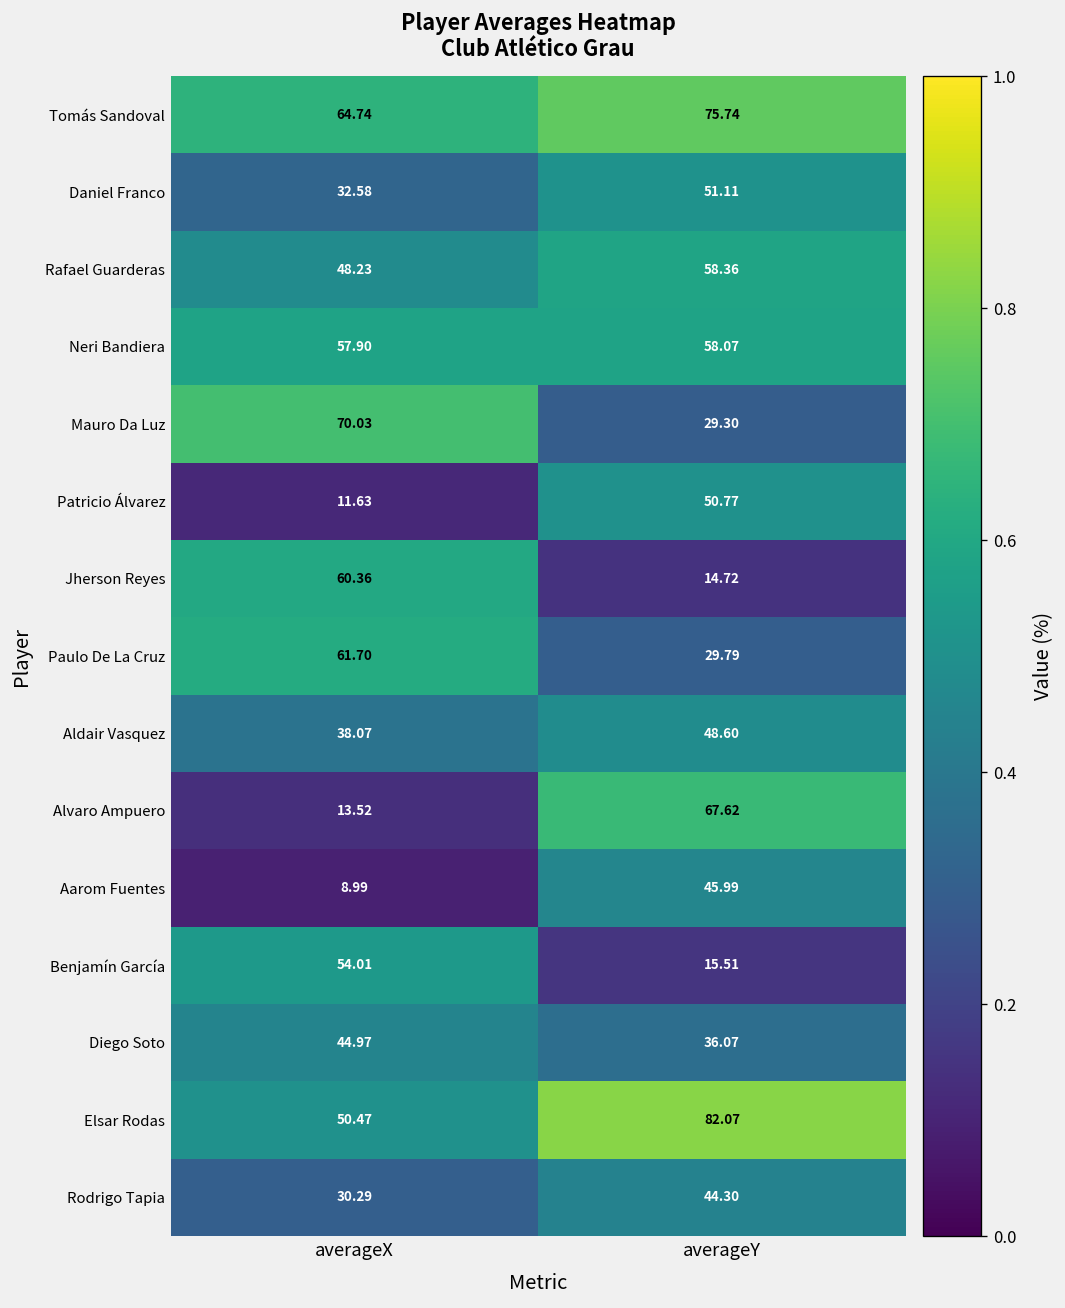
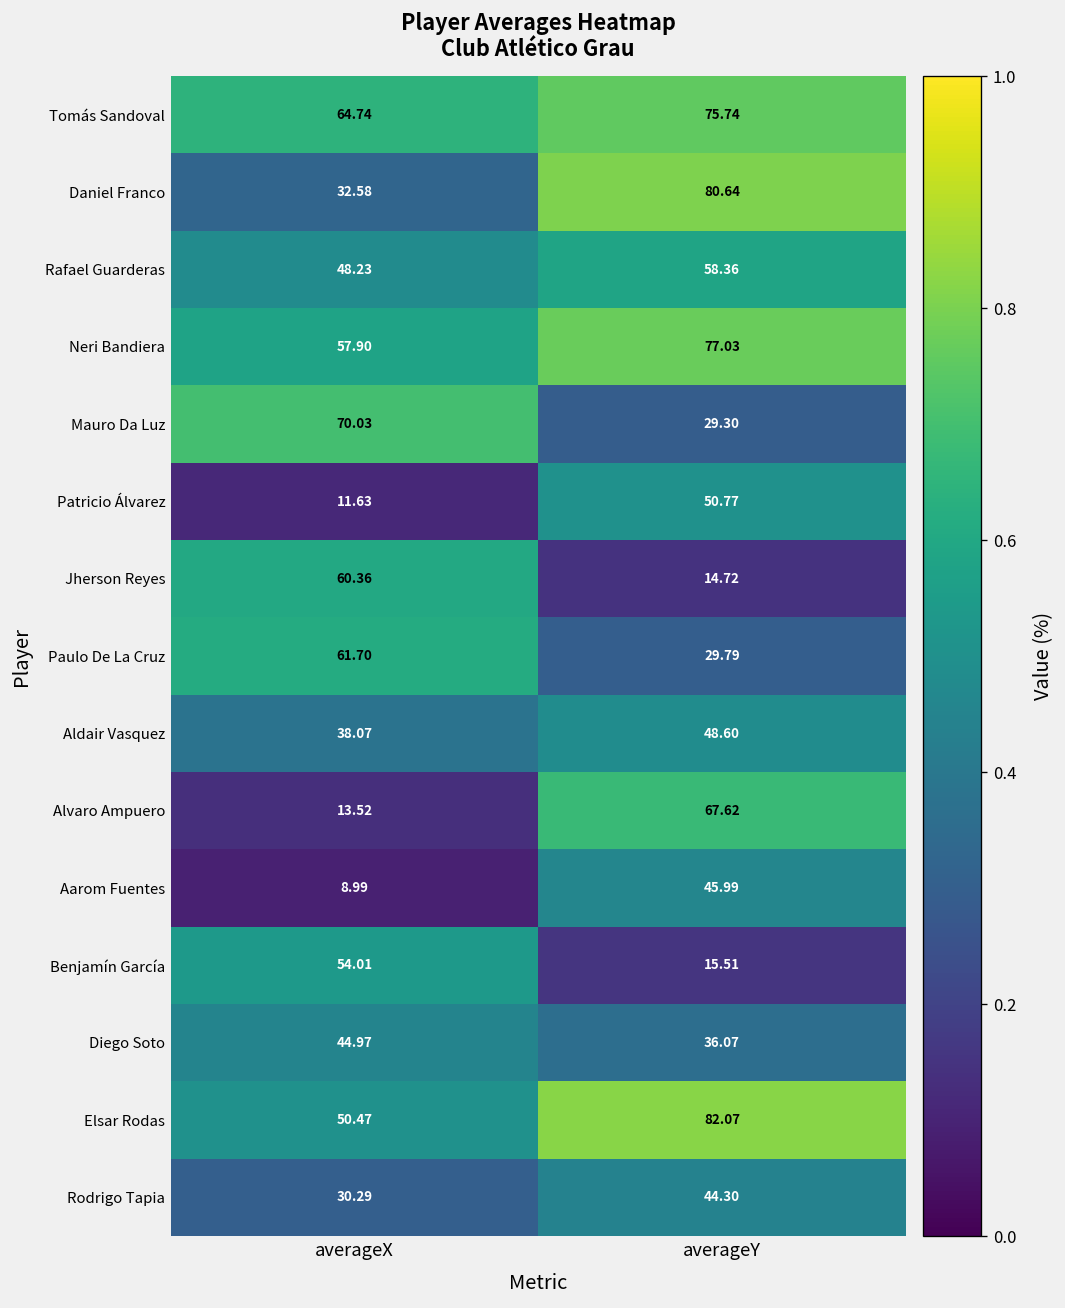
  {
    "Tomás Sandoval": {
      "averageX": 64.74,
      "averageY": 75.74
    },
    "Daniel Franco": {
      "averageX": 32.58,
-     "averageY": 51.11
+     "averageY": 80.64
    },
    "Rafael Guarderas": {
      "averageX": 48.23,
      "averageY": 58.36
    },
    "Neri Bandiera": {
      "averageX": 57.90,
-     "averageY": 58.07
+     "averageY": 77.03
    },
    "Mauro Da Luz": {
      "averageX": 70.03,
      "averageY": 29.30
    },
    "Patricio Álvarez": {
      "averageX": 11.63,
      "averageY": 50.77
    },
    "Jherson Reyes": {
      "averageX": 60.36,
      "averageY": 14.72
    },
    "Paulo De La Cruz": {
      "averageX": 61.70,
      "averageY": 29.79
    },
    "Aldair Vasquez": {
      "averageX": 38.07,
      "averageY": 48.60
    },
    "Alvaro Ampuero": {
      "averageX": 13.52,
      "averageY": 67.62
    },
    "Aarom Fuentes": {
      "averageX": 8.99,
      "averageY": 45.99
    },
    "Benjamín García": {
      "averageX": 54.01,
      "averageY": 15.51
    },
    "Diego Soto": {
      "averageX": 44.97,
      "averageY": 36.07
    },
    "Elsar Rodas": {
      "averageX": 50.47,
      "averageY": 82.07
    },
    "Rodrigo Tapia": {
      "averageX": 30.29,
      "averageY": 44.30
    }
  }
